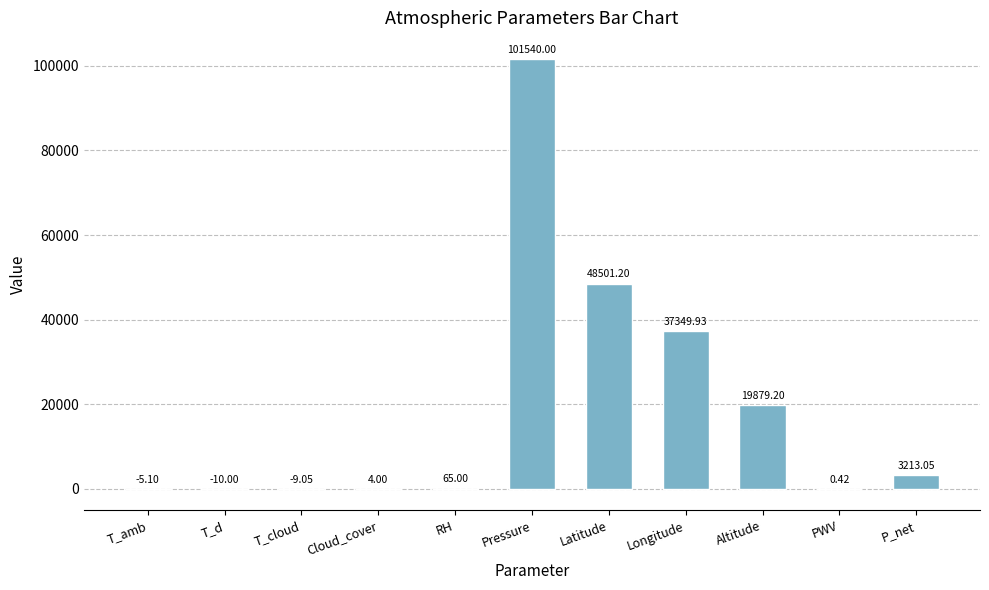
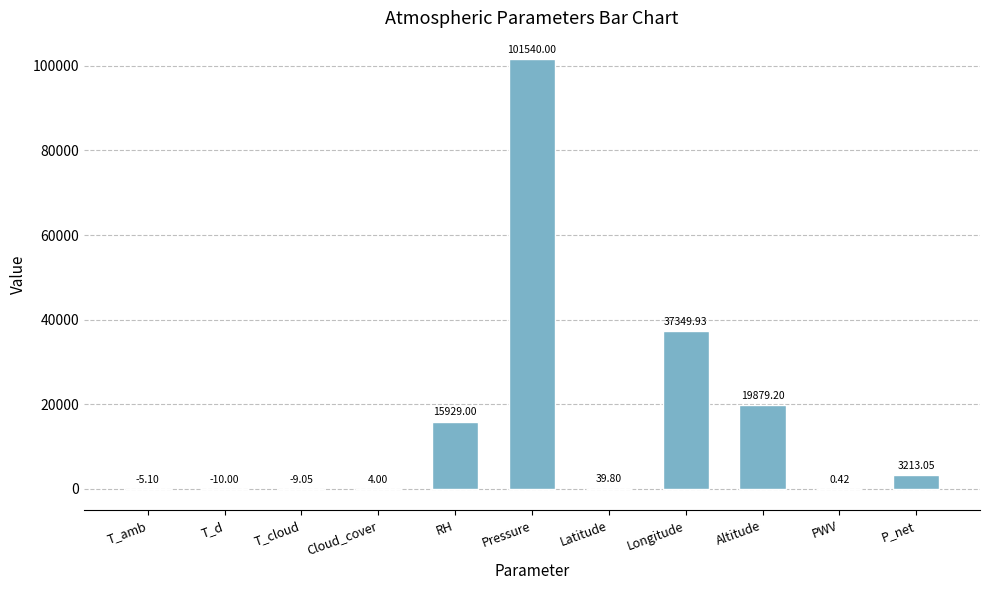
  {
    "T_amb": -5.10,
    "T_d": -10.00,
    "T_cloud": -9.05,
    "Cloud_cover": 4.00,
-   "RH": 65.00,
+   "RH": 15929.00,
    "Pressure": 101540.00,
-   "Latitude": 48501.20,
+   "Latitude": 39.80,
    "Longitude": 37349.93,
    "Altitude": 19879.20,
    "PWV": 0.42,
    "P_net": 3213.05
  }
